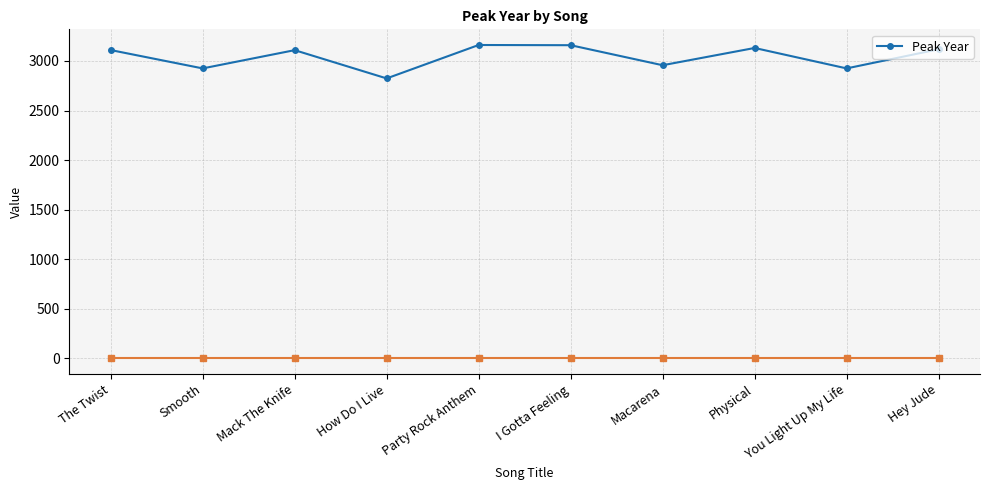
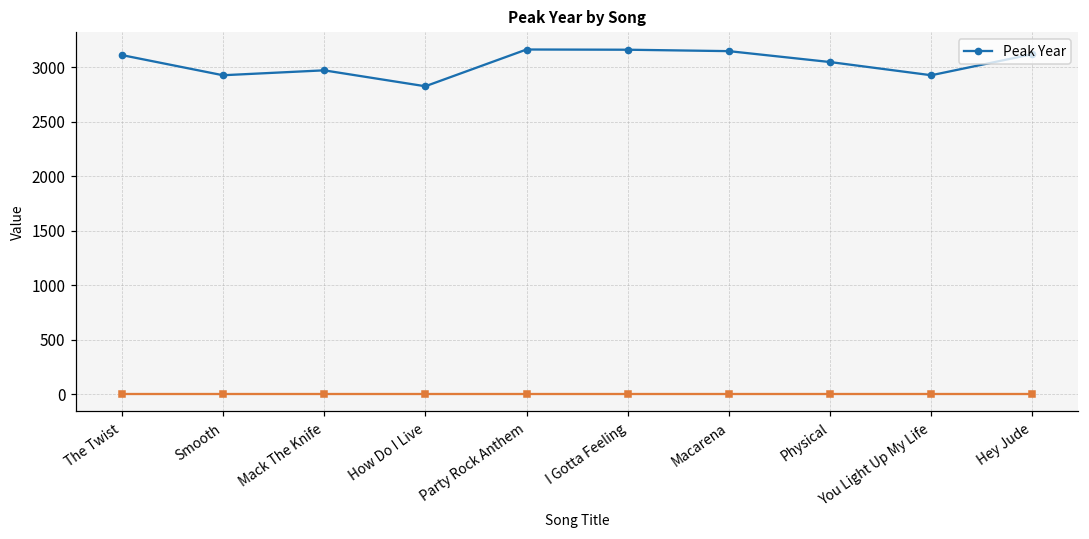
  {
    "Peak Year": {
      "The Twist": 3100,
      "Smooth": 2900,
-     "Mack The Knife": 3100,
+     "Mack The Knife": 3000,
      "How Do I Live": 2800,
      "Party Rock Anthem": 3200,
      "I Gotta Feeling": 3200,
-     "Macarena": 3000,
-     "Physical": 3100,
+     "Macarena": 3100,
+     "Physical": 3000,
      "You Light Up My Life": 2900
    }
  }
